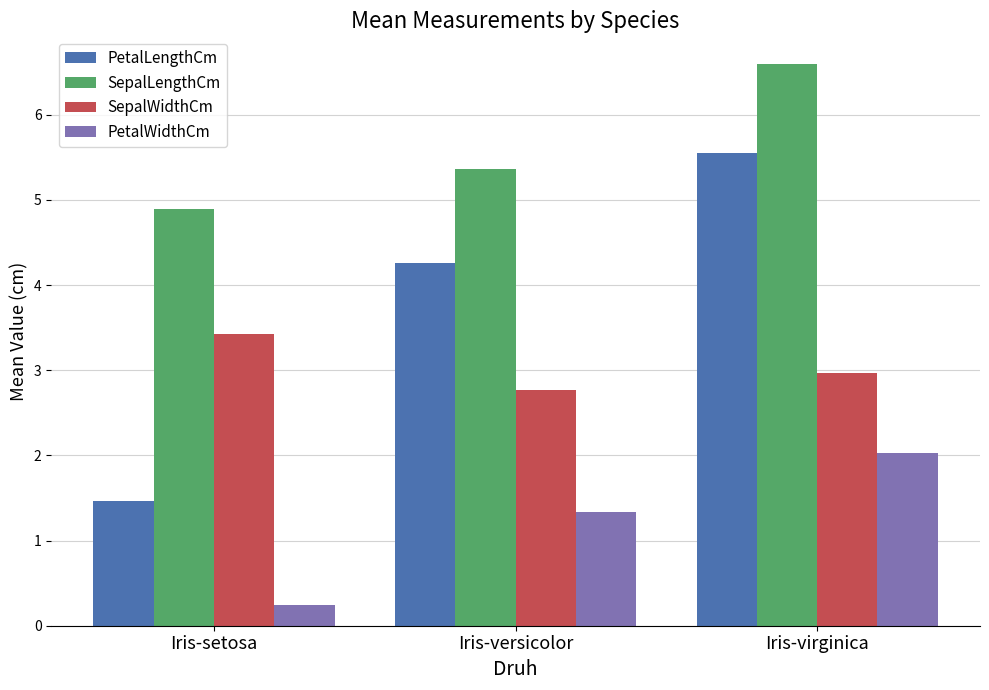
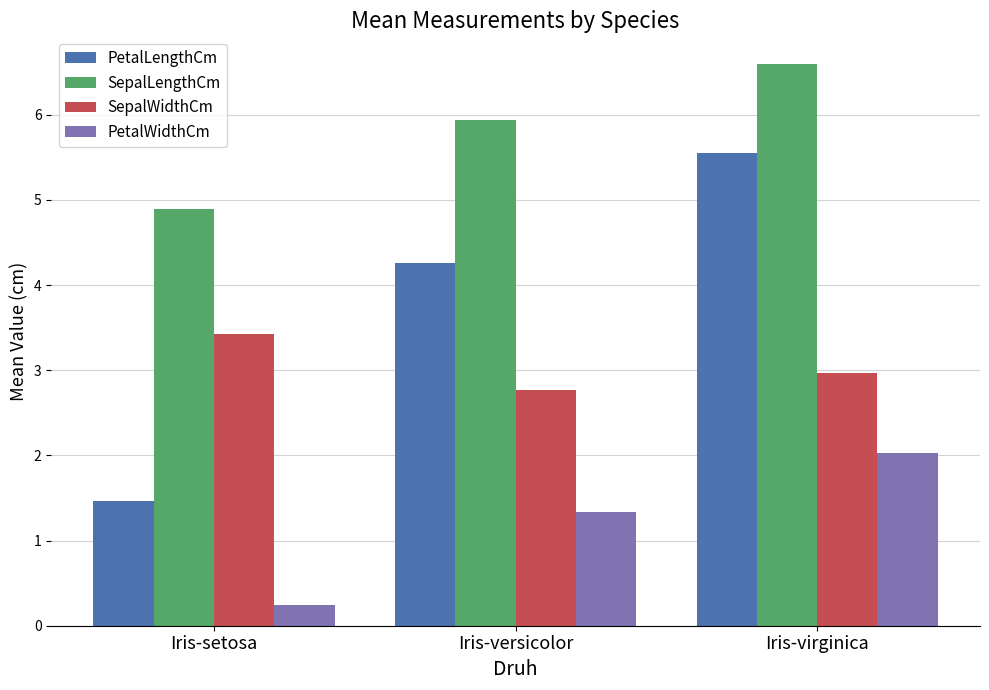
  {
    "SepalLengthCm": {
      "Iris-setosa": 4.9,
-     "Iris-versicolor": 5.4,
+     "Iris-versicolor": 5.9,
      "Iris-virginica": 6.6
    },
    "SepalWidthCm": {
      "Iris-setosa": 3.4,
      "Iris-versicolor": 2.8,
      "Iris-virginica": 3.0
    }
  }
